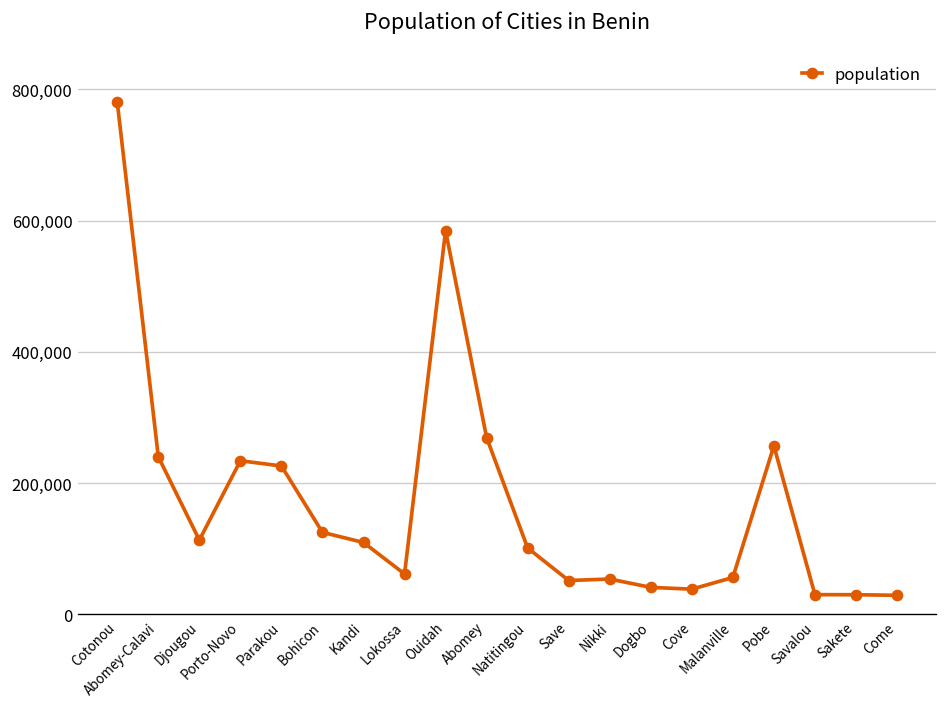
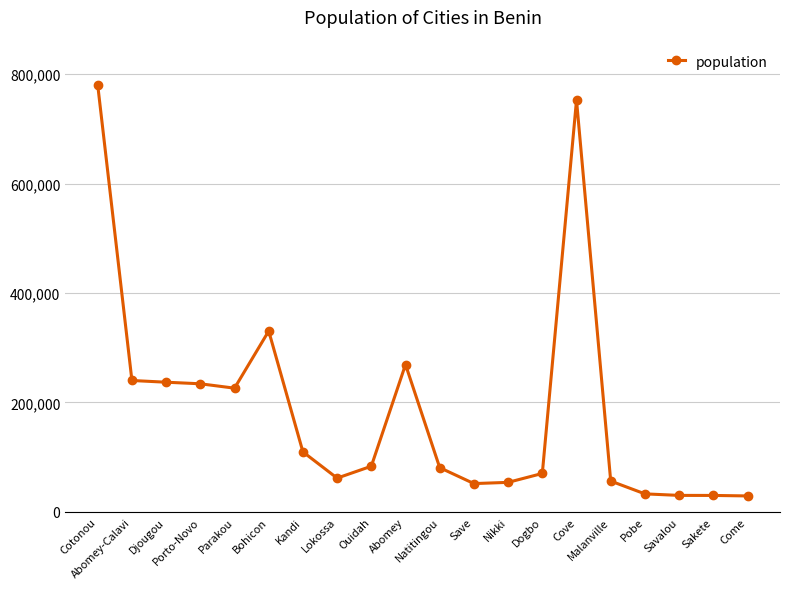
  {
    "Cotonou": "780,000",
    "Abomey-Calavi": "240,000",
-   "Djougou": "110,000",
+   "Djougou": "240,000",
    "Porto-Novo": "230,000",
    "Parakou": "230,000",
-   "Bohicon": "130,000",
+   "Bohicon": "330,000",
    "Kandi": "110,000",
    "Lokossa": "60,000",
-   "Ouidah": "580,000",
+   "Ouidah": "80,000",
    "Abomey": "270,000",
-   "Natitingou": "100,000",
+   "Natitingou": "80,000",
    "Save": "50,000",
    "Nikki": "50,000",
-   "Dogbo": "40,000",
-   "Cove": "40,000",
+   "Dogbo": "70,000",
+   "Cove": "750,000",
    "Malanville": "60,000",
-   "Pobe": "260,000",
+   "Pobe": "30,000",
    "Savalou": "30,000",
    "Sakete": "30,000",
    "Come": "30,000"
  }
